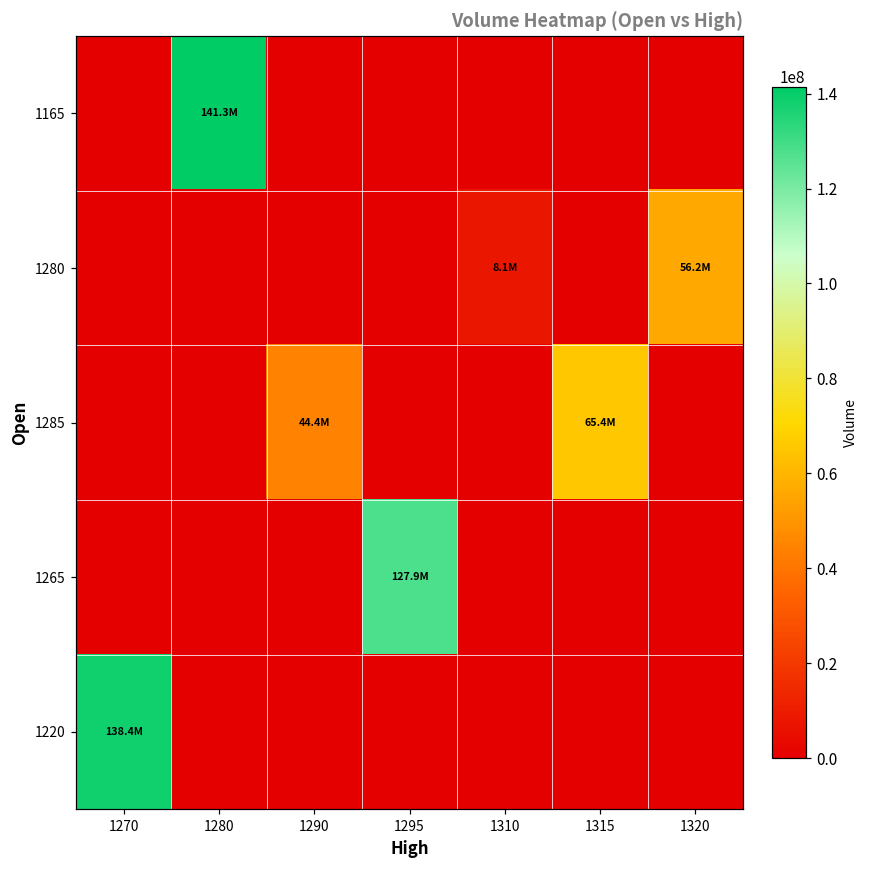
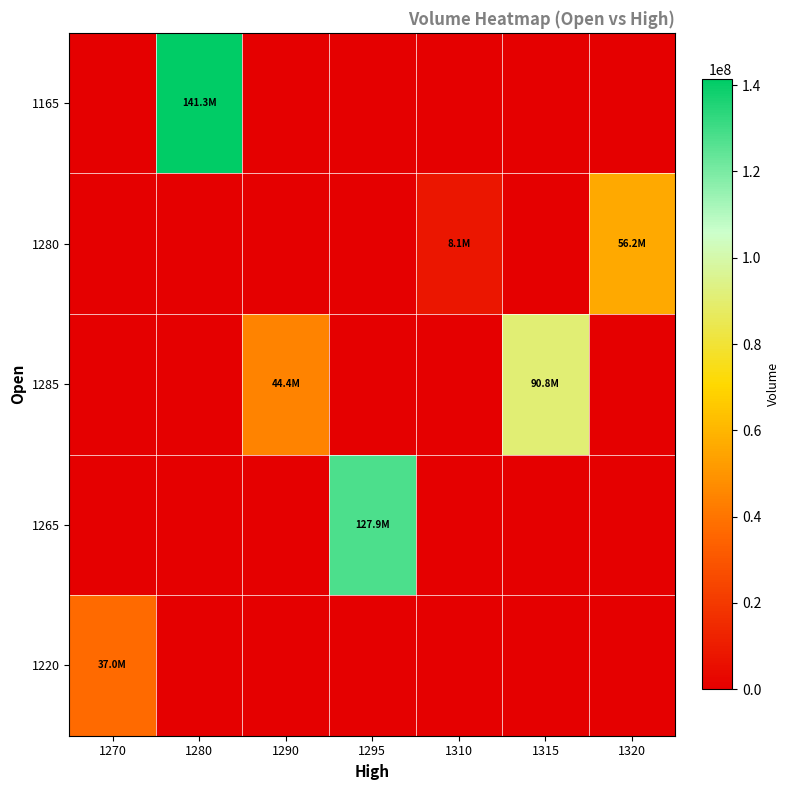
  {
    "1165": {
      "1280": "141.3M"
    },
    "1280": {
      "1310": "8.1M",
      "1320": "56.2M"
    },
    "1285": {
      "1290": "44.4M",
-     "1315": "65.4M"
+     "1315": "90.8M"
    },
    "1265": {
      "1295": "127.9M"
    },
    "1220": {
-     "1270": "138.4M"
+     "1270": "37.0M"
    }
  }
